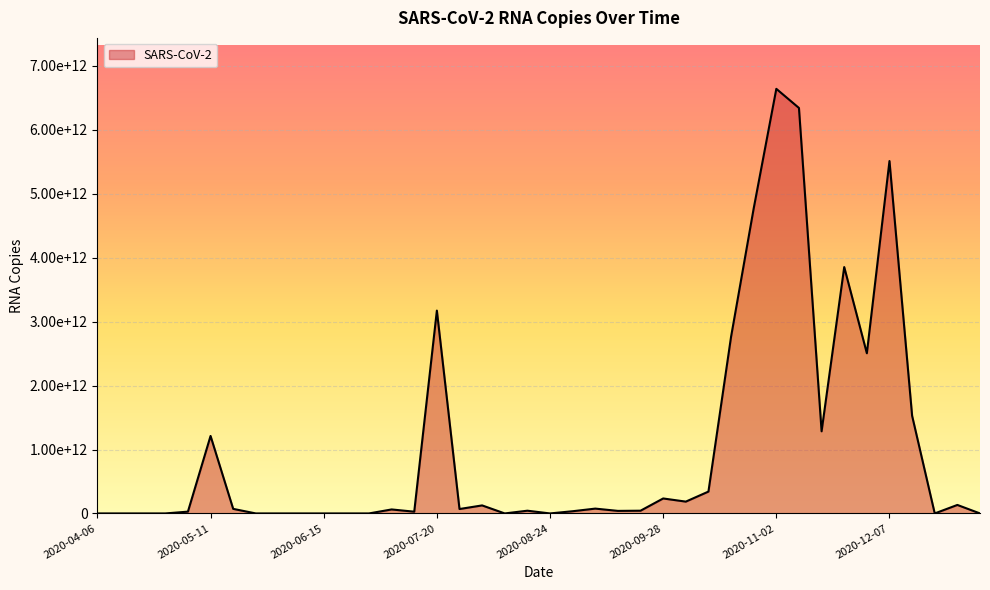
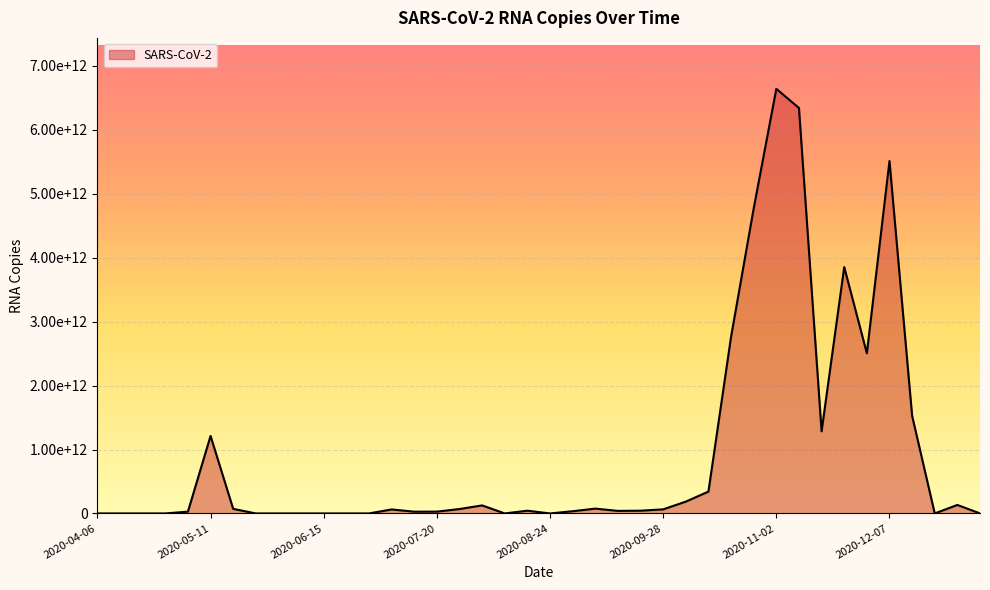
  {
    "2020-04-06": 0,
    "2020-05-11": 1200000000000,
    "2020-06-15": 0,
-   "2020-07-20": 3200000000000,
+   "2020-07-20": 0,
    "2020-08-24": 0,
-   "2020-09-28": 200000000000,
+   "2020-09-28": 100000000000,
    "2020-11-02": 6600000000000,
    "2020-12-07": 5500000000000
  }
